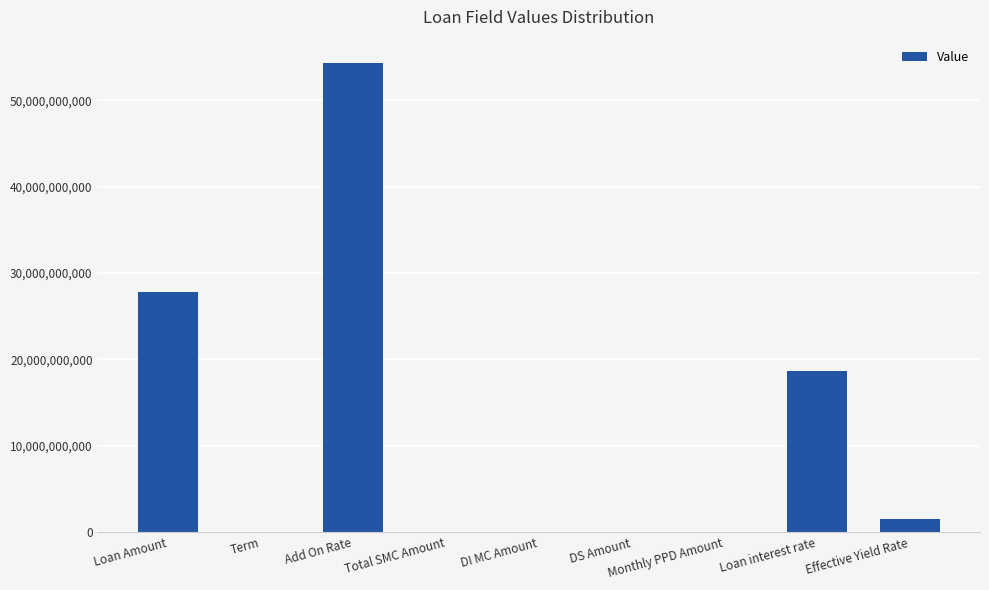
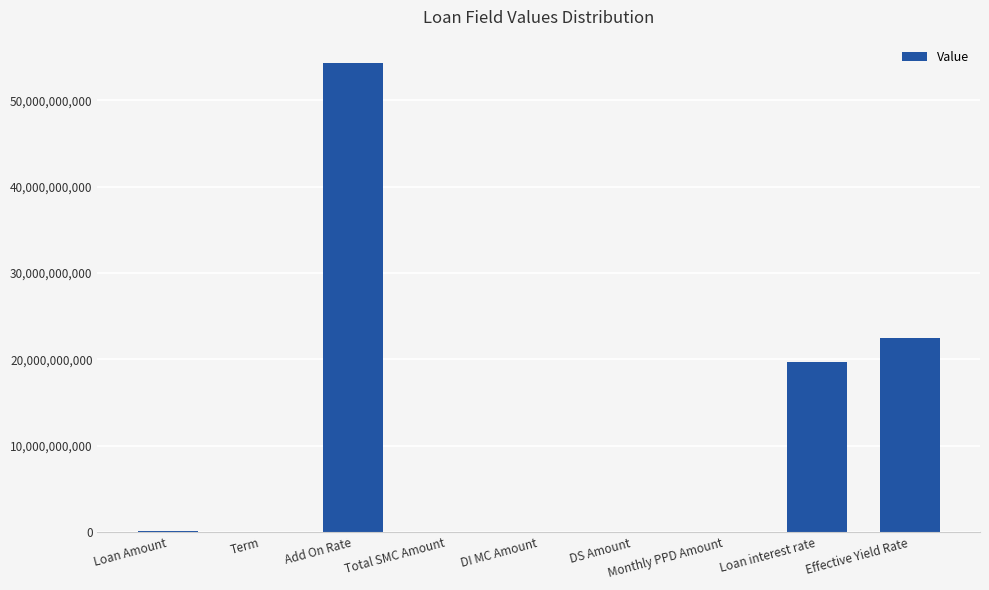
  {
-   "Loan Amount": "28,000,000,000",
+   "Loan Amount": "0",
    "Add On Rate": "54,000,000,000",
    "DS Amount": "0",
-   "Loan interest rate": "19,000,000,000",
-   "Effective Yield Rate": "2,000,000,000"
+   "Loan interest rate": "20,000,000,000",
+   "Effective Yield Rate": "22,000,000,000"
  }
